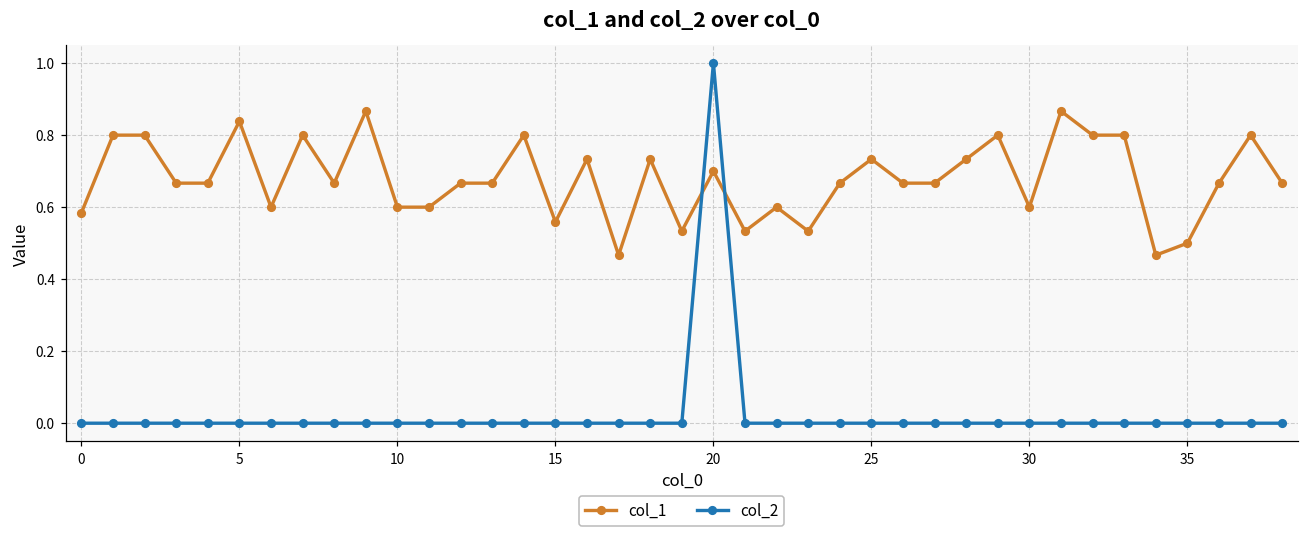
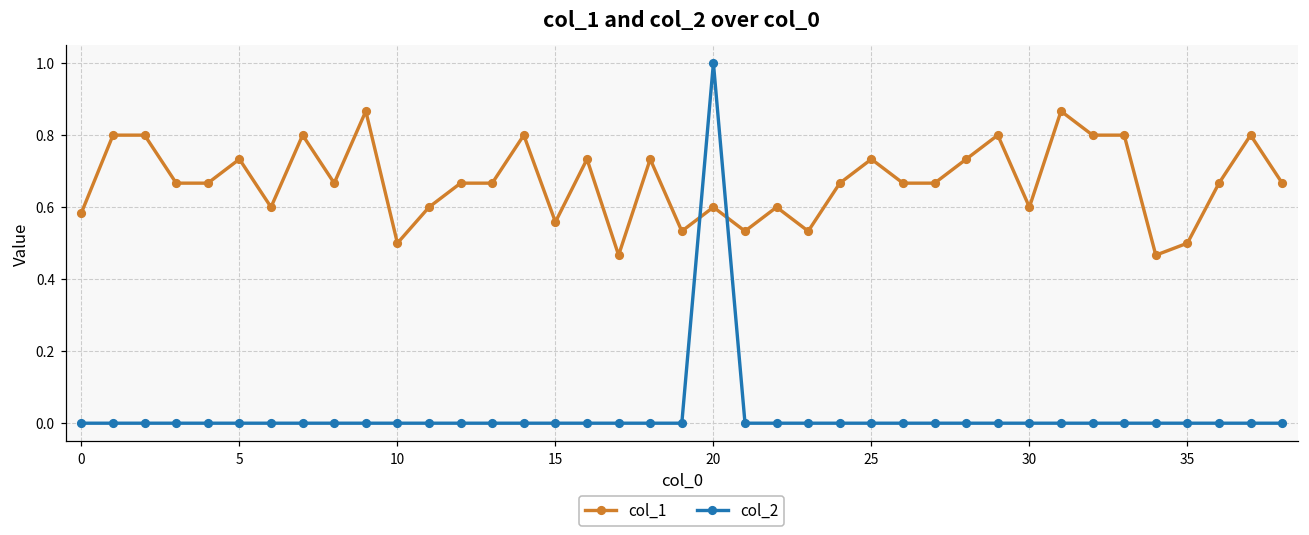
  {
    "col_1": {
      "0": 0.58,
-     "5": 0.84,
-     "10": 0.6,
+     "5": 0.73,
+     "10": 0.5,
      "15": 0.56,
-     "20": 0.7,
+     "20": 0.6,
      "25": 0.73,
      "30": 0.60,
      "35": 0.50
    },
    "col_2": {
      "0": 0.00,
      "5": 0.00,
      "10": 0.00,
      "15": 0.00,
      "20": 1.00,
      "25": 0.00,
      "30": 0.00,
      "35": 0.00
    }
  }
